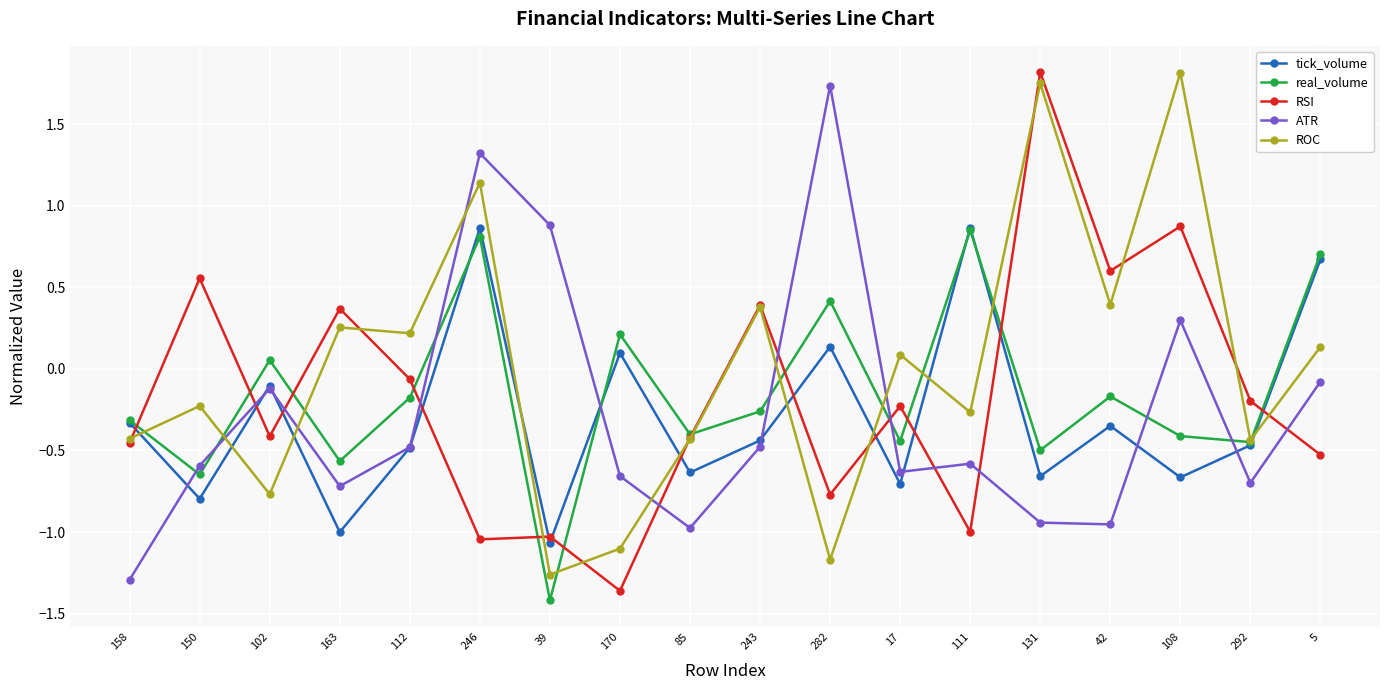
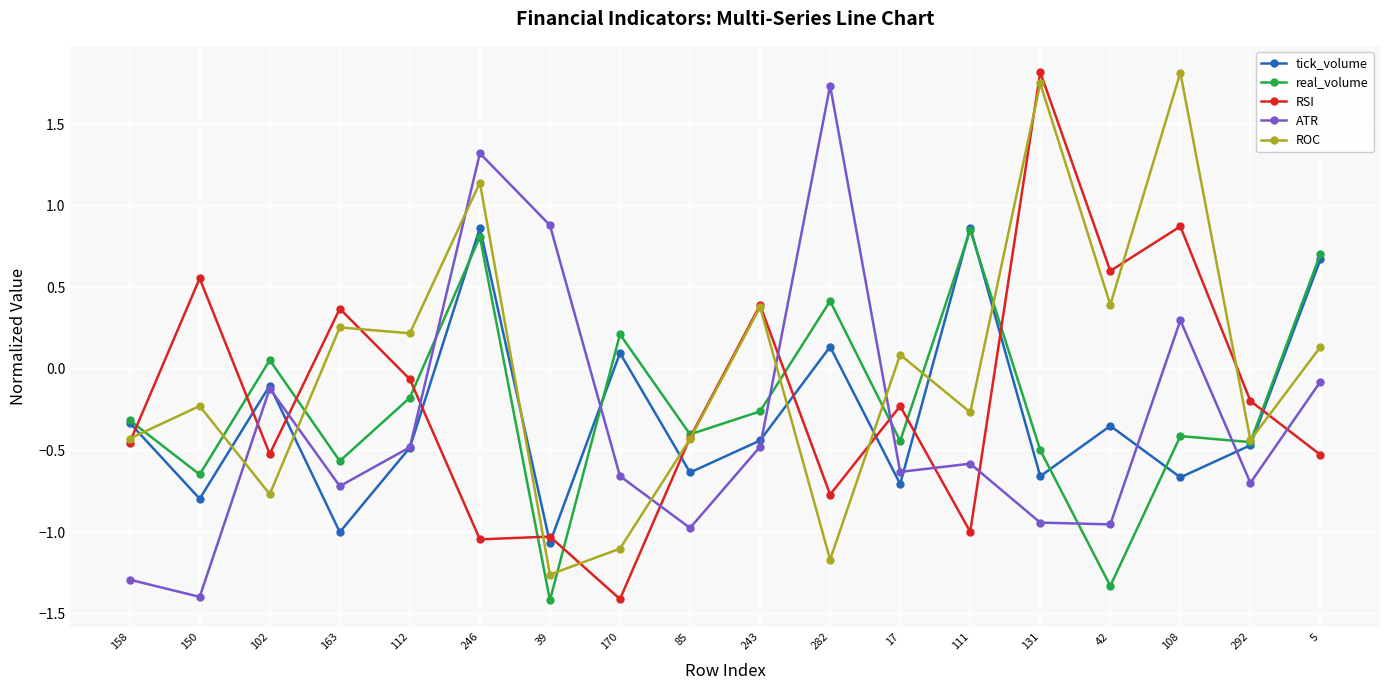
  {
    "tick_volume": {
      "150": -0.80,
      "102": -0.10,
      "163": -1.00,
      "246": 0.86,
      "39": -1.07,
      "170": 0.10,
      "85": -0.63,
      "243": -0.44,
      "282": 0.14,
      "17": -0.71,
      "111": 0.87,
      "131": -0.66,
      "42": -0.35,
      "108": -0.66,
      "292": -0.47,
      "5": 0.67
    },
    "real_volume": {
      "150": -0.65,
      "102": 0.05,
      "163": -0.56,
      "112": -0.18,
      "246": 0.81,
      "39": -1.42,
      "170": 0.21,
      "85": -0.40,
      "243": -0.26,
      "282": 0.42,
      "17": -0.44,
      "111": 0.85,
      "131": -0.50,
-     "42": -0.17,
+     "42": -1.33,
      "108": -0.41,
      "5": 0.71
    },
    "RSI": {
      "158": -0.45,
      "150": 0.55,
-     "102": -0.41,
+     "102": -0.52,
      "163": 0.37,
      "112": -0.06,
      "246": -1.04,
      "39": -1.03,
-     "170": -1.36,
+     "170": -1.41,
      "282": -0.77,
      "17": -0.23,
      "111": -1.00,
      "131": 1.82,
      "42": 0.60,
      "108": 0.87,
      "292": -0.20,
      "5": -0.53
    },
    "ATR": {
      "158": -1.29,
-     "150": -0.59,
+     "150": -1.40,
      "102": -0.12,
      "163": -0.72,
      "246": 1.32,
      "39": 0.88,
      "170": -0.66,
      "85": -0.98,
      "243": -0.48,
      "282": 1.74,
      "17": -0.63,
      "111": -0.58,
      "131": -0.94,
      "42": -0.95,
      "108": 0.30,
      "292": -0.70,
      "5": -0.08
    },
    "ROC": {
      "158": -0.43,
      "150": -0.23,
      "102": -0.77,
      "163": 0.25,
      "112": 0.22,
      "246": 1.14,
      "39": -1.26,
      "170": -1.10,
      "282": -1.17,
      "17": 0.09,
      "111": -0.27,
      "131": 1.75,
      "42": 0.39,
      "108": 1.82,
      "5": 0.14
    }
  }
